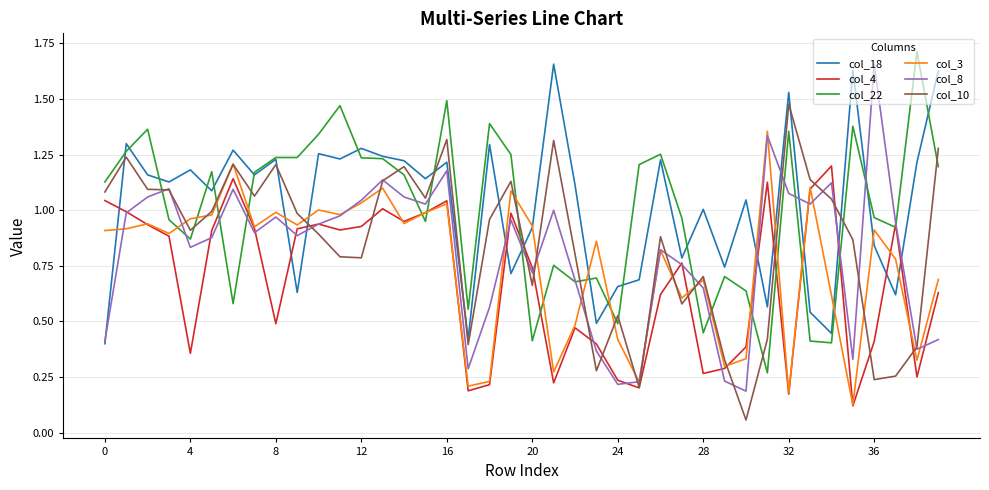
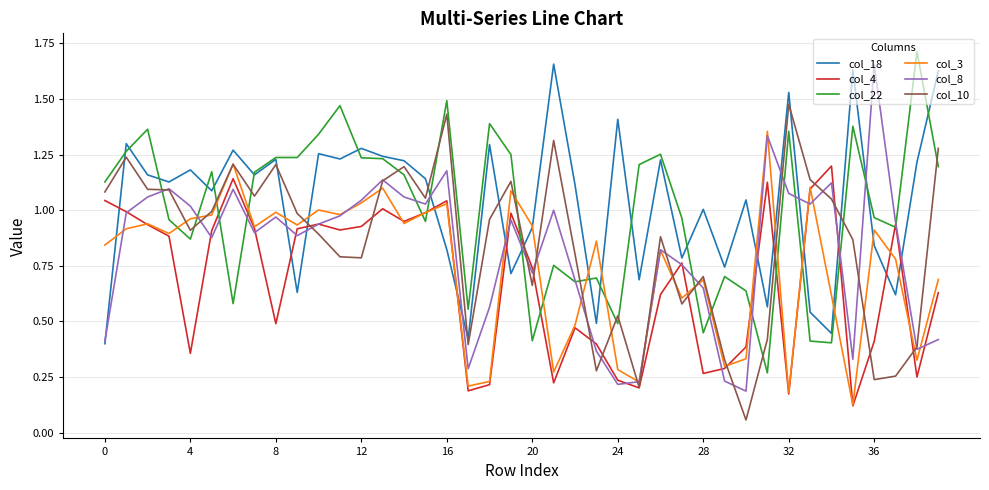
  {
    "col_18": {
      "0": 0.40,
      "4": 1.18,
      "12": 1.28,
-     "16": 1.22,
-     "24": 0.66,
+     "16": 0.82,
+     "24": 1.41,
      "28": 1.00,
      "32": 1.53,
      "36": 0.84
    },
    "col_4": {
      "0": 1.04,
      "4": 0.36,
      "8": 0.49,
      "12": 0.93,
      "16": 1.04,
      "20": 0.74,
      "24": 0.24,
      "28": 0.27,
      "36": 0.41
    },
    "col_22": {
      "0": 1.13,
      "4": 0.87,
      "12": 1.24,
      "16": 1.49,
      "20": 0.41,
      "24": 0.49,
      "28": 0.45,
      "32": 1.35,
      "36": 0.97
    },
    "col_3": {
-     "0": 0.91,
+     "0": 0.84,
      "4": 0.96,
      "8": 0.99,
      "12": 1.03,
      "16": 1.03,
-     "24": 0.42,
+     "24": 0.28,
      "28": 0.69,
      "36": 0.91
    },
    "col_8": {
      "0": 0.41,
-     "4": 0.83,
+     "4": 1.02,
      "8": 0.97,
      "12": 1.05,
      "16": 1.18,
      "20": 0.72,
      "24": 0.22,
      "28": 0.65,
      "32": 1.08
    },
    "col_10": {
      "0": 1.08,
      "4": 0.91,
      "8": 1.21,
      "12": 0.79,
-     "16": 1.32,
+     "16": 1.43,
      "20": 0.66,
      "24": 0.53,
      "28": 0.70,
      "32": 1.48,
      "36": 0.24
    }
  }
